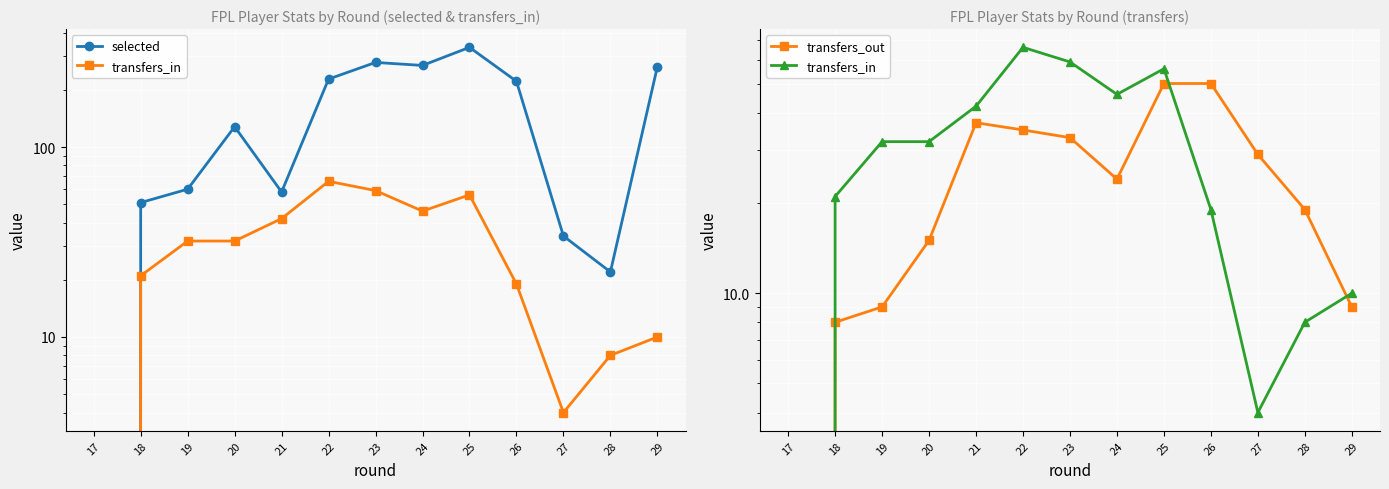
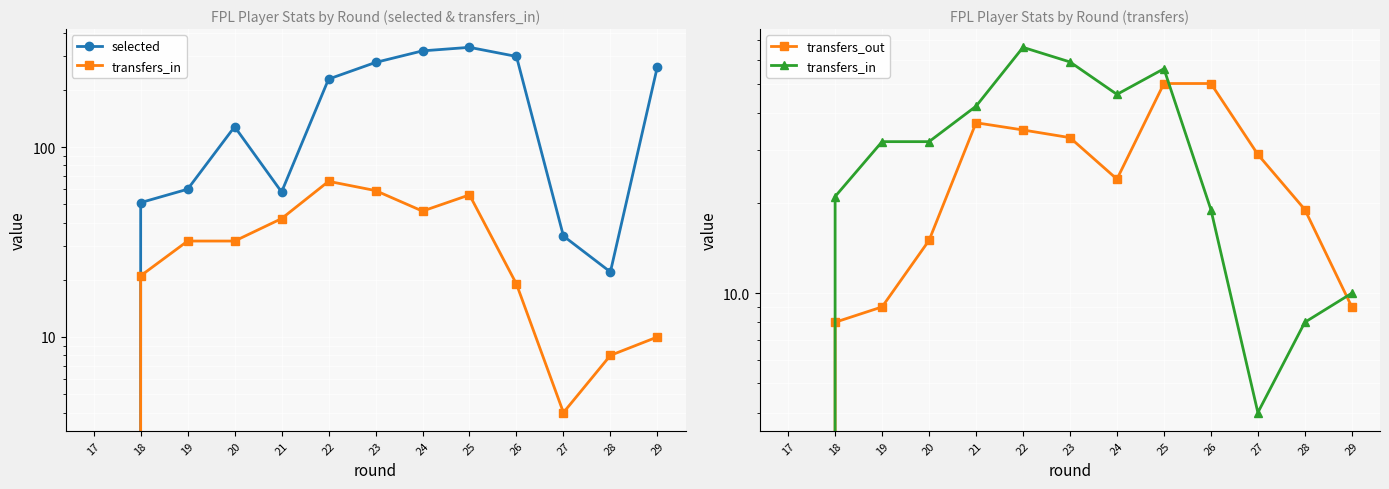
  {
    "FPL Player Stats by Round (selected & transfers_in)": {
      "selected": {
        "18": 51,
        "19": 60,
        "20": 130,
        "21": 58,
        "22": 230,
        "23": 280,
-       "24": 270,
+       "24": 320,
        "25": 340,
-       "26": 220,
+       "26": 300,
        "27": 34,
        "28": 22,
        "29": 270
      }
    }
  }
